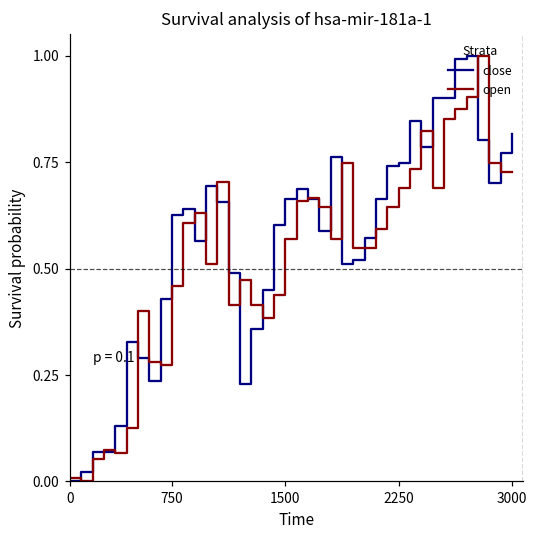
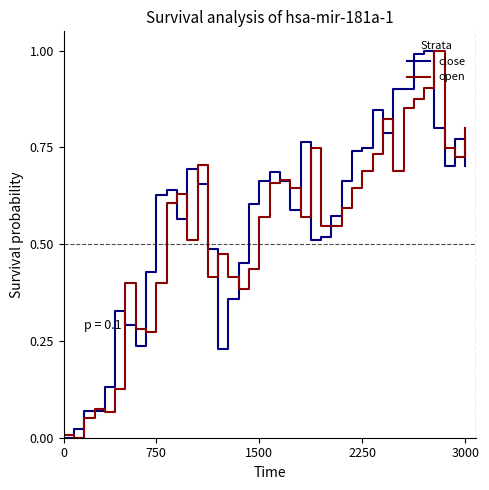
  {
    "close": {
      "0": 0.00,
      "750": 0.63,
      "1500": 0.66,
      "2250": 0.75,
-     "3000": 0.82
+     "3000": 0.70
    },
    "open": {
      "0": 0.01,
-     "750": 0.46,
+     "750": 0.40,
      "1500": 0.57,
      "2250": 0.69,
-     "3000": 0.73
+     "3000": 0.80
    }
  }
